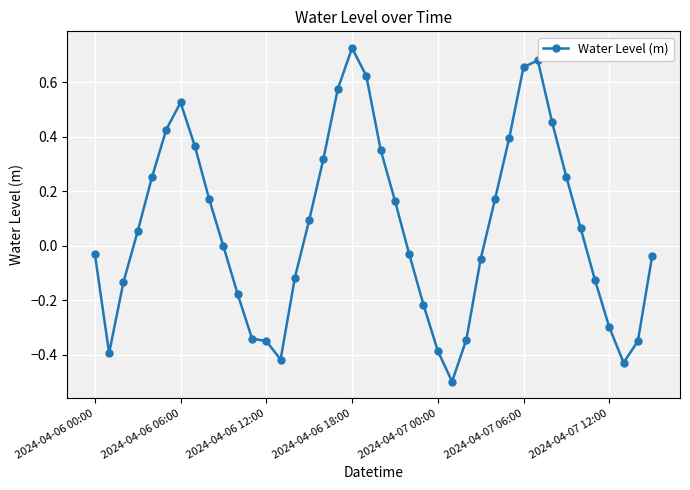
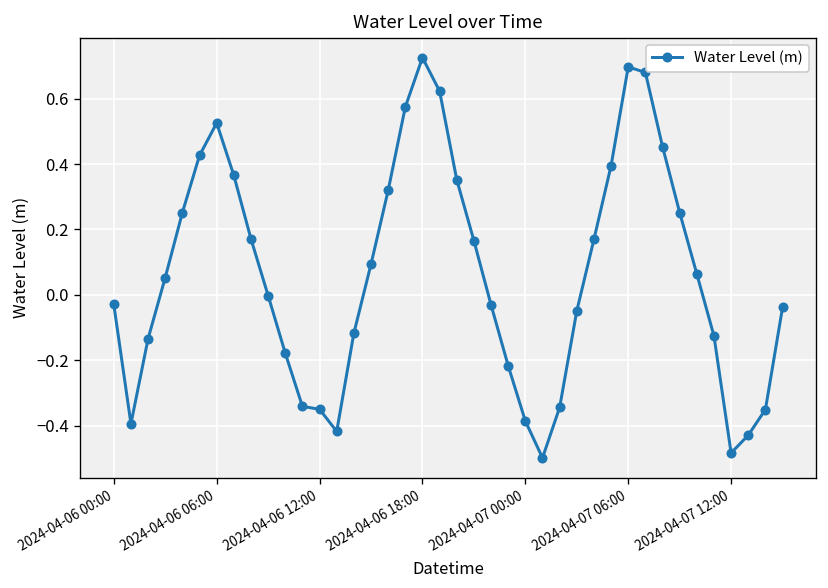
  {
    "2024-04-06 00:00": -0.03,
    "2024-04-06 06:00": 0.53,
    "2024-04-06 12:00": -0.35,
    "2024-04-06 18:00": 0.73,
    "2024-04-07 00:00": -0.39,
-   "2024-04-07 06:00": 0.66,
-   "2024-04-07 12:00": -0.30
+   "2024-04-07 06:00": 0.70,
+   "2024-04-07 12:00": -0.48
  }
